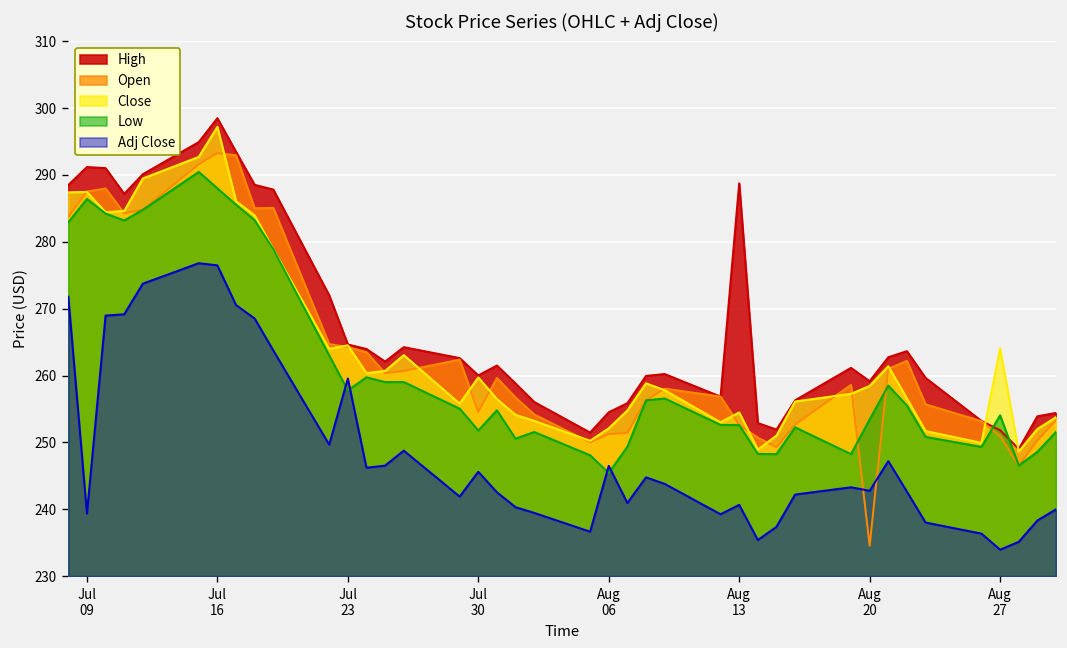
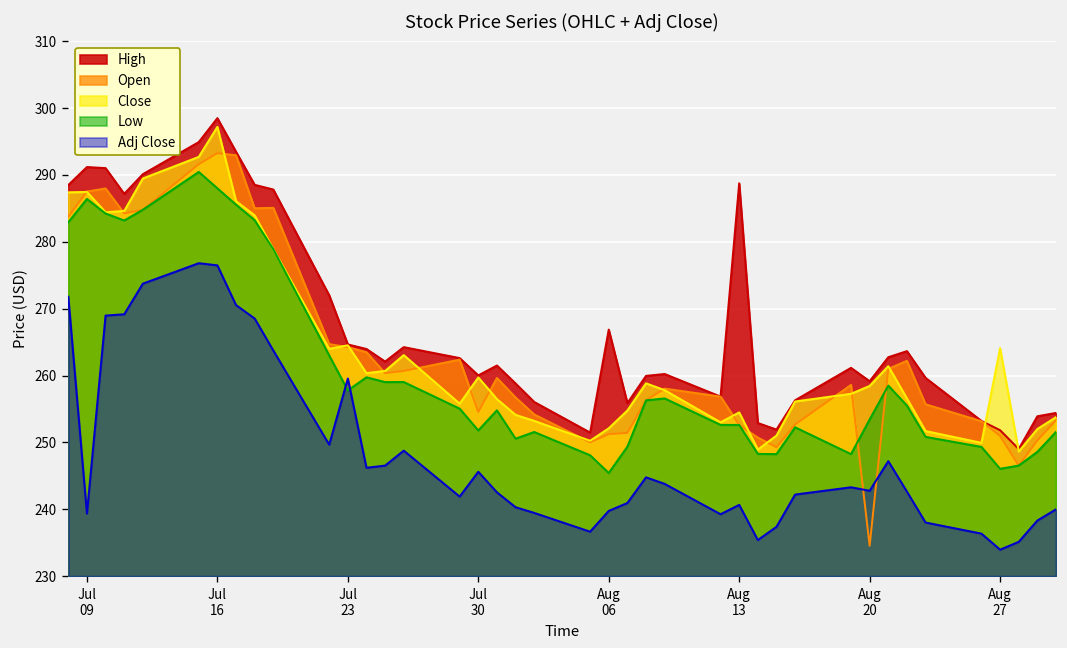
  {
    "High": {
      "Jul 09": 291,
      "Jul 16": 298,
-     "Aug 06": 255,
+     "Aug 06": 267,
      "Aug 13": 289,
      "Aug 20": 259,
      "Aug 27": 252
    },
    "Open": {
      "Jul 16": 293,
      "Jul 30": 255,
      "Aug 06": 251,
      "Aug 20": 235,
      "Aug 27": 251
    },
    "Close": {
      "Jul 16": 297,
      "Aug 06": 252,
      "Aug 13": 254,
      "Aug 20": 258,
      "Aug 27": 264
    },
    "Low": {
      "Jul 09": 286,
      "Jul 16": 288,
      "Jul 23": 258,
      "Jul 30": 252,
      "Aug 06": 245,
      "Aug 20": 253,
-     "Aug 27": 254
+     "Aug 27": 246
    },
    "Adj Close": {
      "Jul 09": 239,
      "Jul 16": 276,
      "Jul 23": 260,
      "Jul 30": 246,
-     "Aug 06": 246,
+     "Aug 06": 240,
      "Aug 13": 241,
      "Aug 20": 243,
      "Aug 27": 234
    }
  }
